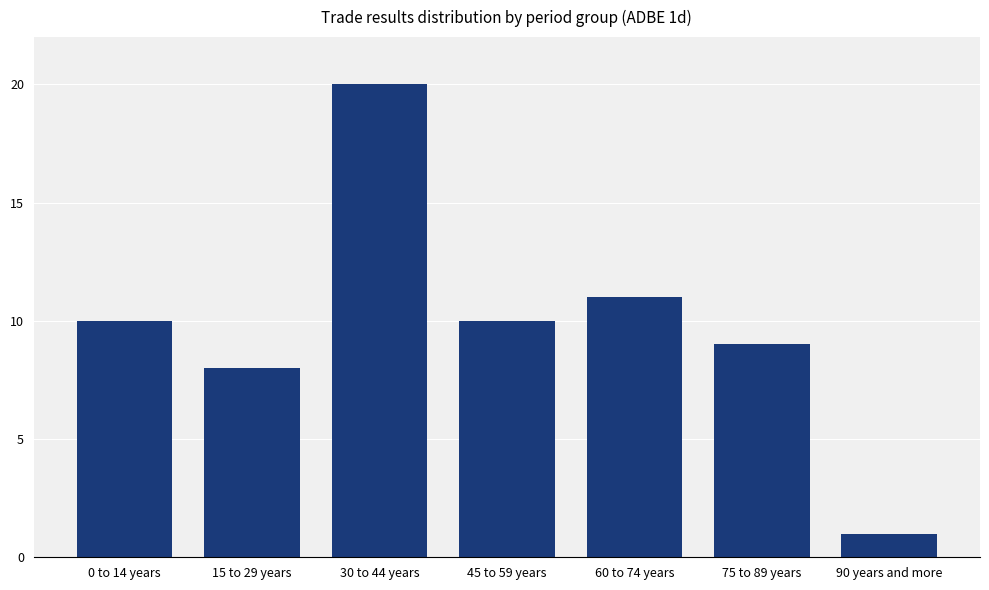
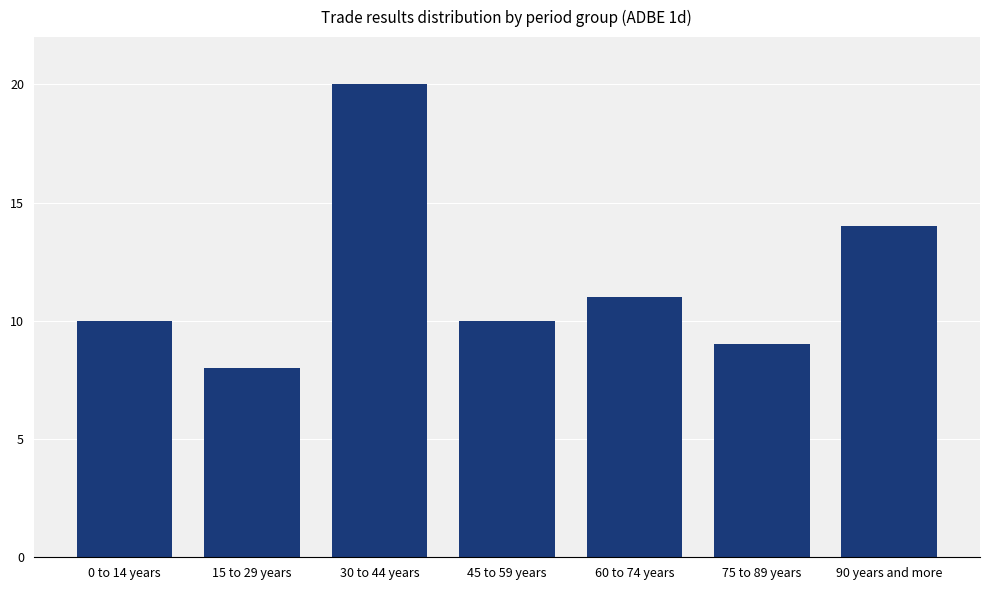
  {
    "0 to 14 years": 10,
    "15 to 29 years": 8,
    "30 to 44 years": 20,
    "45 to 59 years": 10,
    "60 to 74 years": 11,
    "75 to 89 years": 9,
-   "90 years and more": 1
+   "90 years and more": 14
  }
